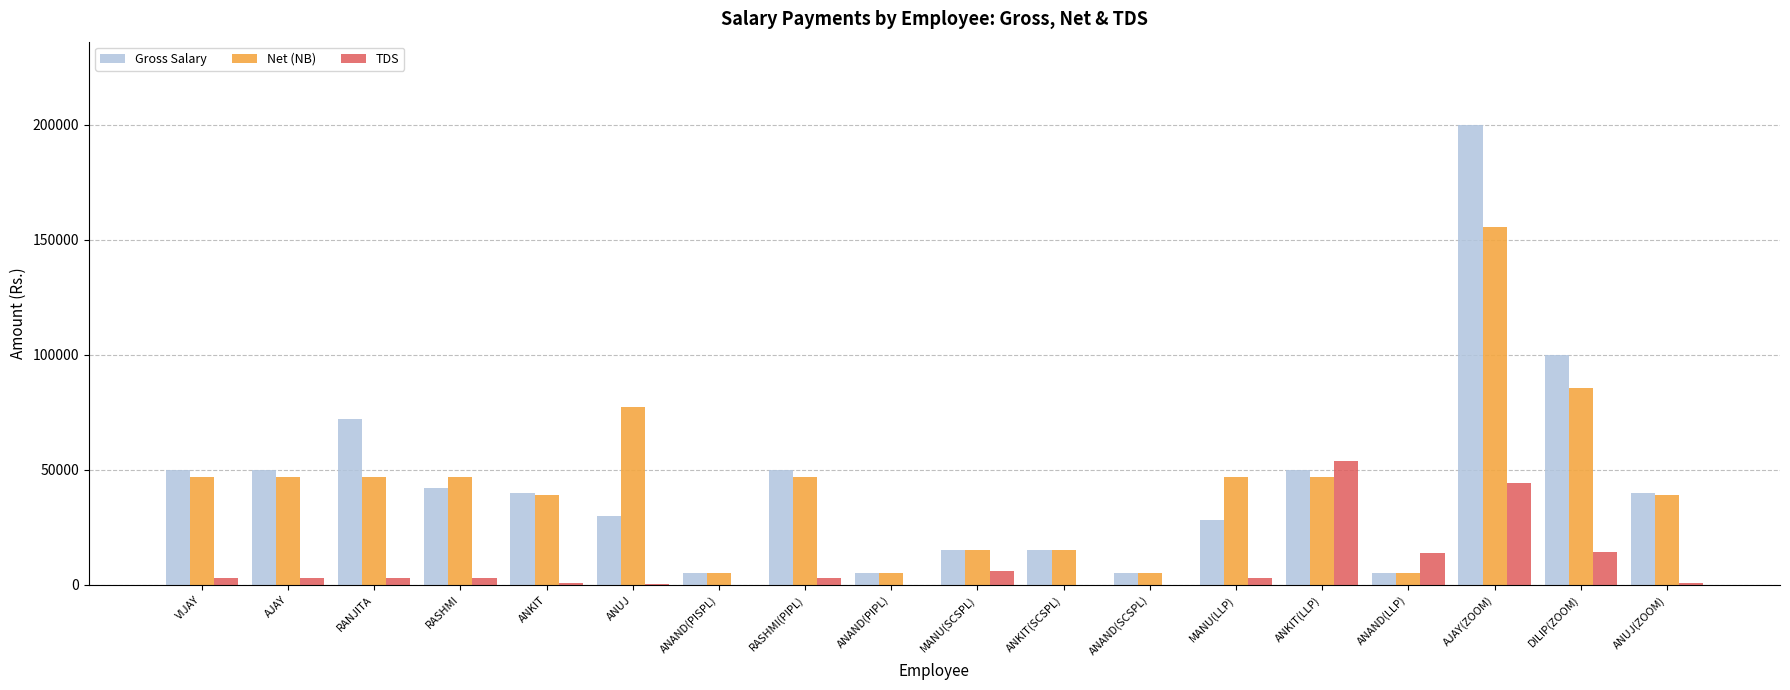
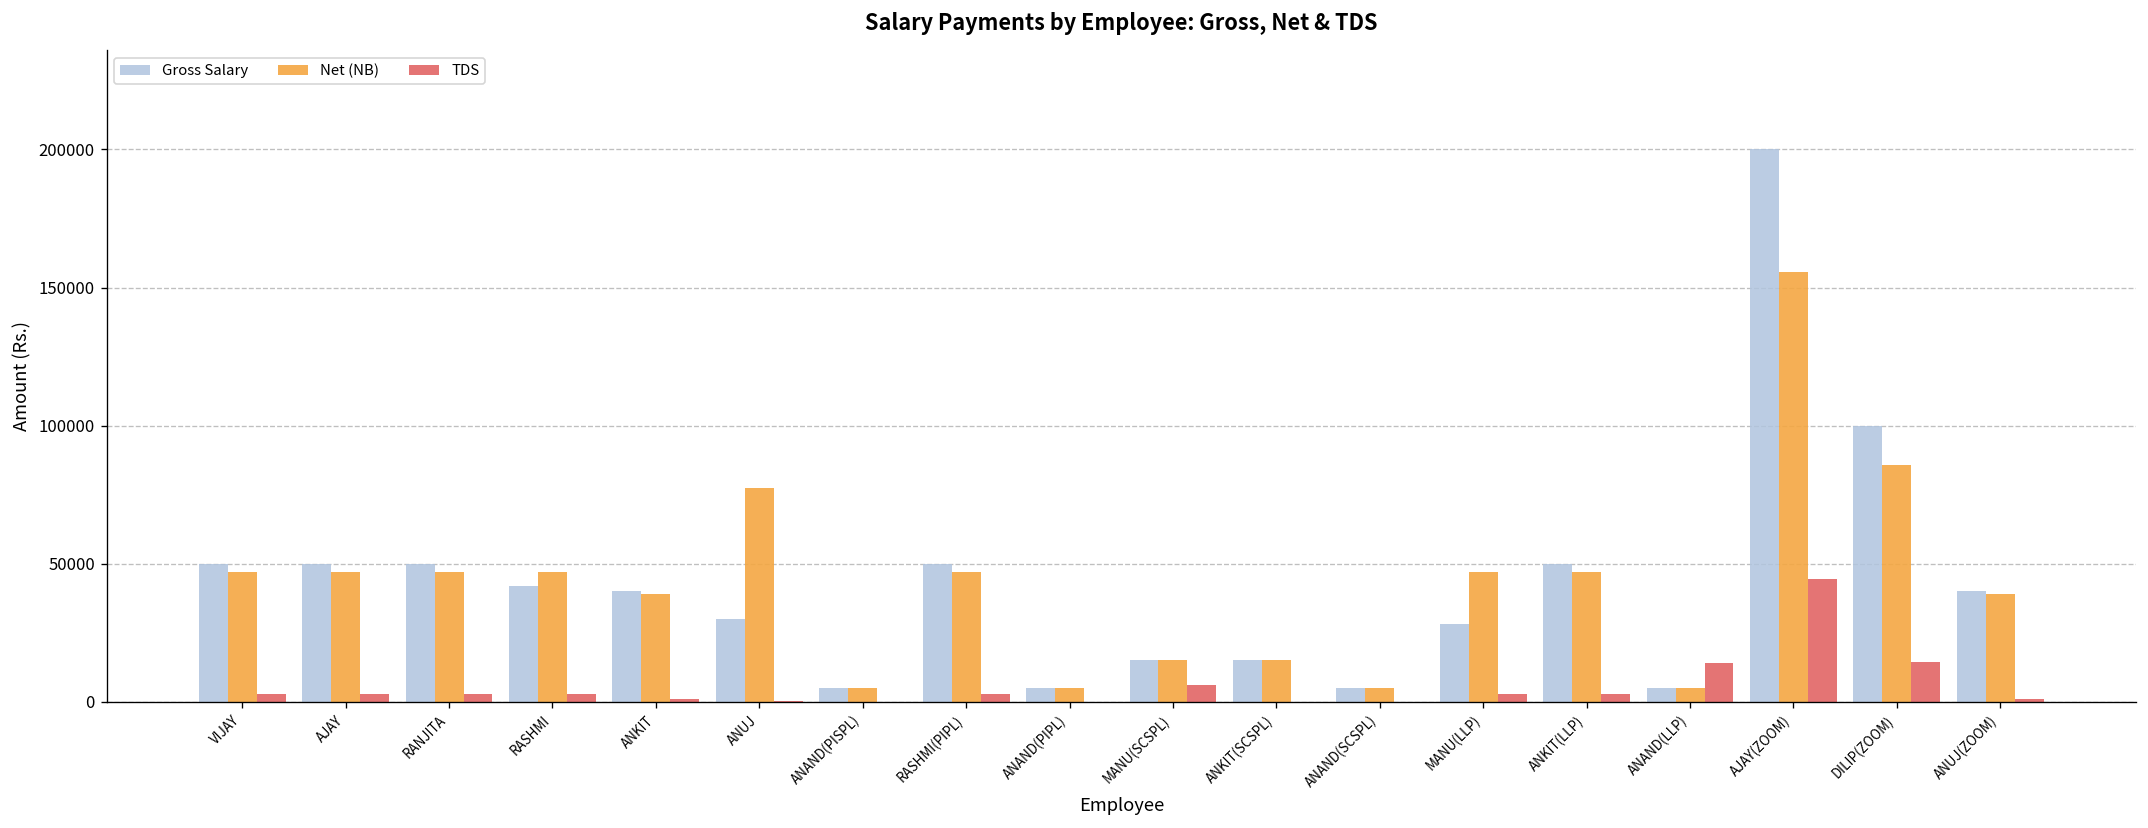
  {
    "Gross Salary": {
      "VIJAY": 50000,
      "AJAY": 50000,
-     "RANJITA": 72000,
+     "RANJITA": 50000,
      "RASHMI": 42000,
      "ANKIT": 40000,
      "ANUJ": 30000,
      "ANAND(PISPL)": 5000,
      "RASHMI(PIPL)": 50000,
      "ANAND(PIPL)": 5000,
      "MANU(SCSPL)": 15000,
      "ANKIT(SCSPL)": 15000,
      "ANAND(SCSPL)": 5000,
      "MANU(LLP)": 28000,
      "ANKIT(LLP)": 50000,
      "ANAND(LLP)": 5000,
      "AJAY(ZOOM)": 200000,
      "DILIP(ZOOM)": 100000,
      "ANUJ(ZOOM)": 40000
    },
    "Net (NB)": {
      "VIJAY": 47000,
      "AJAY": 47000,
      "RANJITA": 47000,
      "RASHMI": 47000,
      "ANKIT": 39000,
      "ANUJ": 77000,
      "ANAND(PISPL)": 5000,
      "RASHMI(PIPL)": 47000,
      "ANAND(PIPL)": 5000,
      "MANU(SCSPL)": 15000,
      "ANKIT(SCSPL)": 15000,
      "ANAND(SCSPL)": 5000,
      "MANU(LLP)": 47000,
      "ANKIT(LLP)": 47000,
      "ANAND(LLP)": 5000,
      "AJAY(ZOOM)": 156000,
      "DILIP(ZOOM)": 86000,
      "ANUJ(ZOOM)": 39000
    },
    "TDS": {
      "VIJAY": 3000,
      "AJAY": 3000,
      "RANJITA": 3000,
      "RASHMI": 3000,
      "ANAND(PISPL)": 0,
      "RASHMI(PIPL)": 3000,
      "ANAND(PIPL)": 0,
      "MANU(SCSPL)": 6000,
      "ANKIT(SCSPL)": 0,
      "ANAND(SCSPL)": 0,
      "MANU(LLP)": 3000,
-     "ANKIT(LLP)": 54000,
+     "ANKIT(LLP)": 3000,
      "ANAND(LLP)": 14000,
      "AJAY(ZOOM)": 44000,
      "DILIP(ZOOM)": 14000
    }
  }
